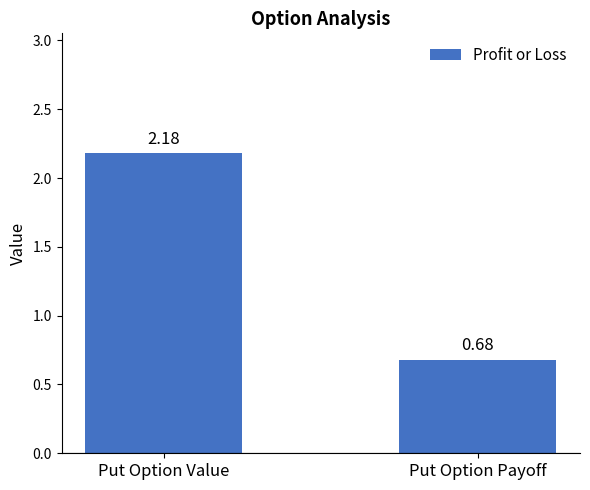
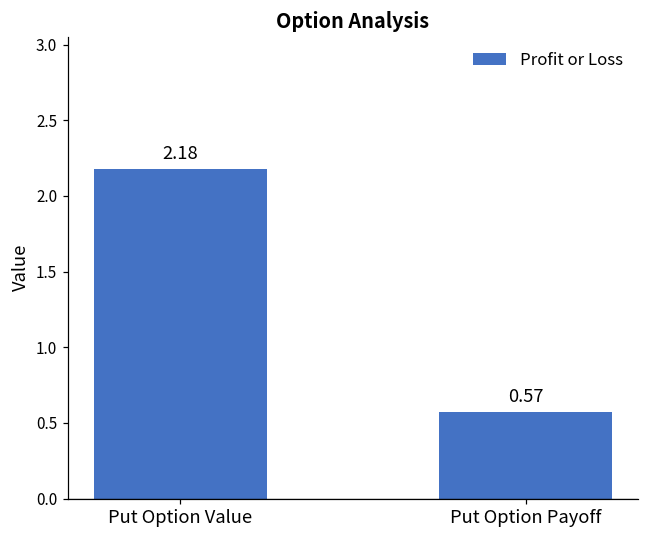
  {
    "Put Option Value": 2.18,
-   "Put Option Payoff": 0.68
+   "Put Option Payoff": 0.57
  }
